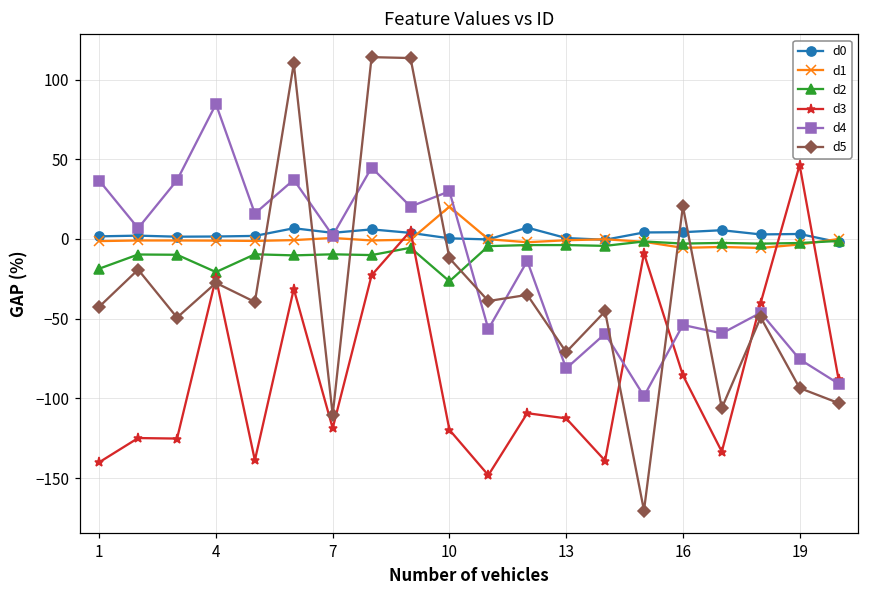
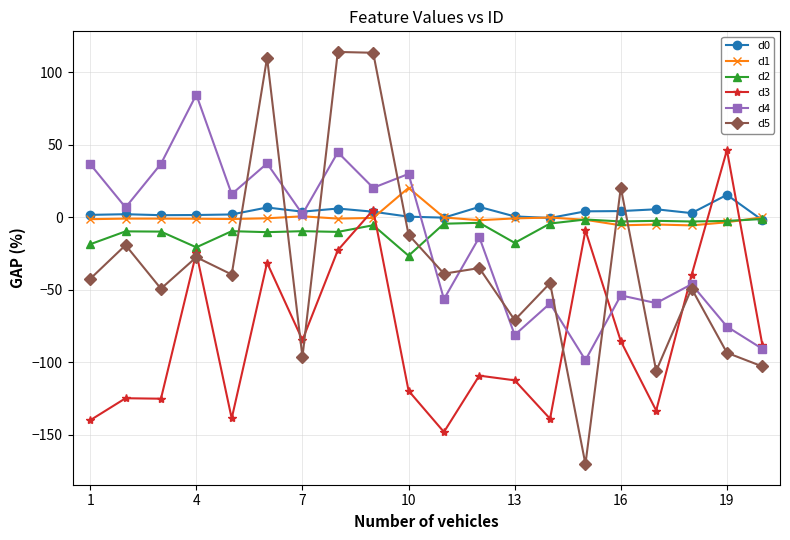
  {
    "d0": {
      "1": 2,
      "4": 2,
      "10": 0,
      "16": 4,
-     "19": 3
+     "19": 15
    },
    "d1": {
      "1": -1,
      "4": -1,
      "10": 20,
      "16": -6
    },
    "d2": {
      "1": -19,
      "4": -21,
      "7": -10,
      "10": -27,
-     "13": -4,
+     "13": -18,
      "16": -3
    },
    "d3": {
      "1": -140,
      "4": -25,
-     "7": -119,
+     "7": -85,
      "10": -120,
      "13": -113,
      "16": -86,
      "19": 46
    },
    "d4": {
      "1": 37,
      "4": 85,
      "10": 30,
      "13": -81,
      "16": -54,
      "19": -75
    },
    "d5": {
      "1": -43,
      "4": -28,
-     "7": -110,
+     "7": -96,
      "10": -12,
      "13": -71,
      "16": 20,
      "19": -94
    }
  }
